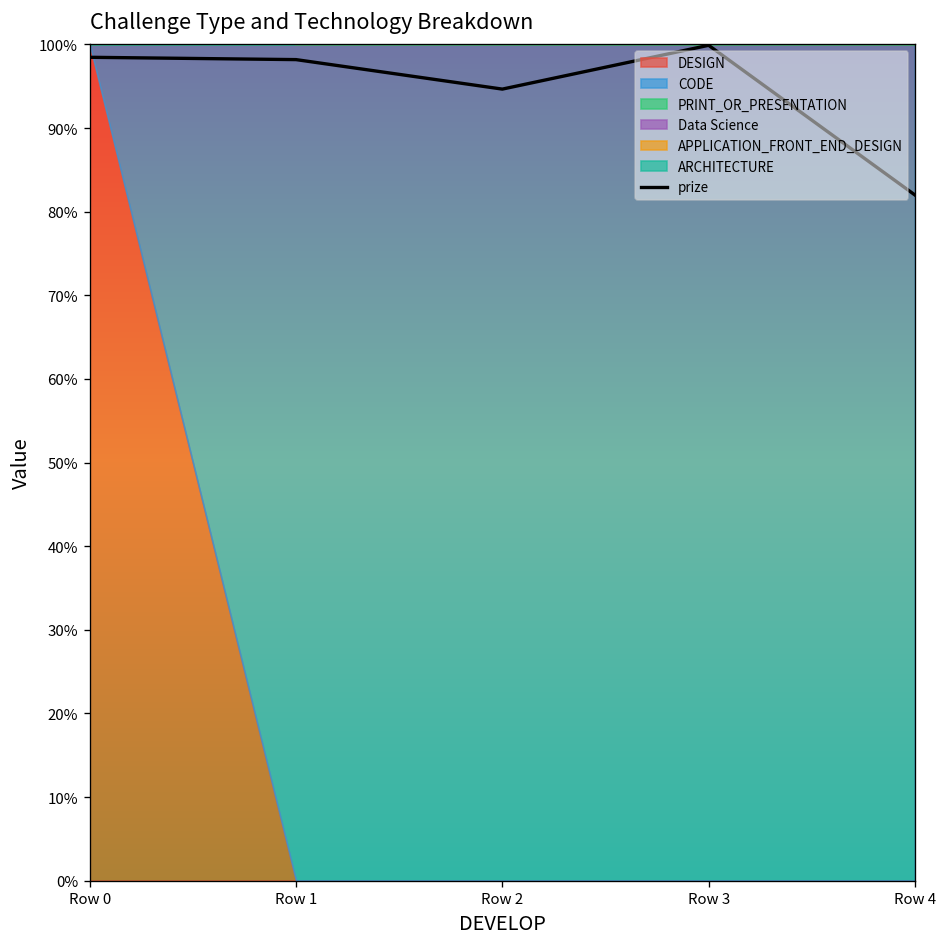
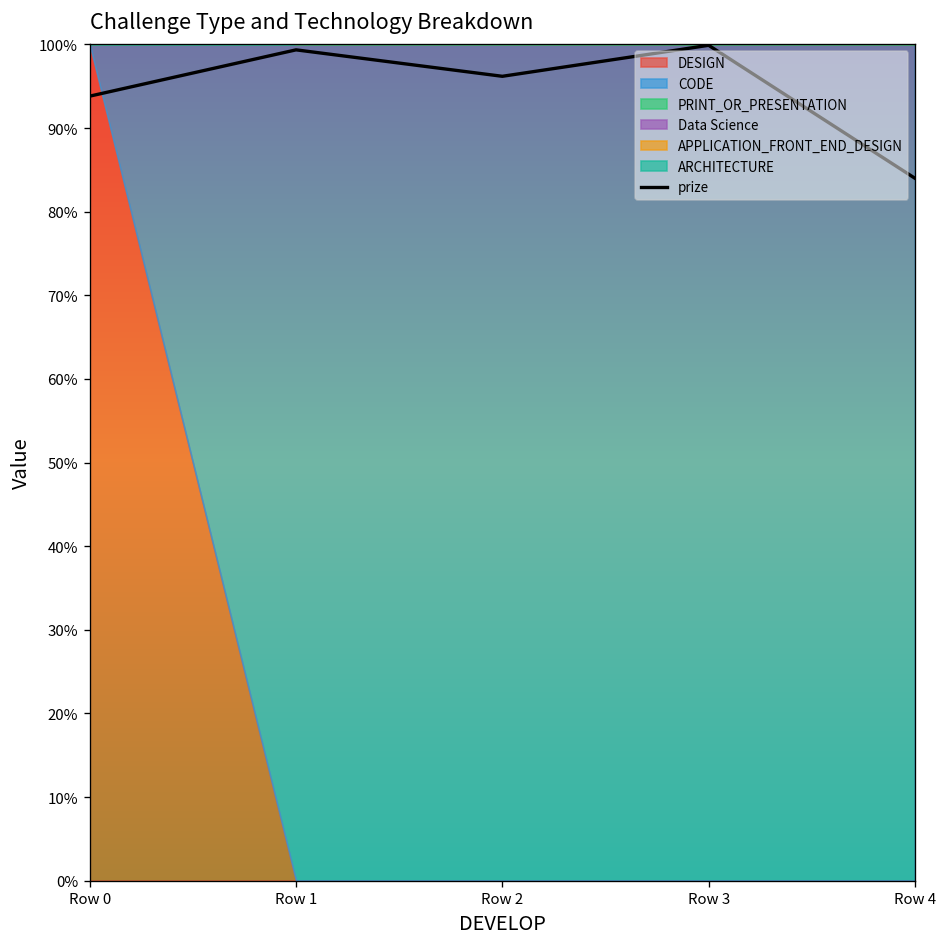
  {
    "prize": {
-     "Row 0": "98%",
-     "Row 1": "98%",
-     "Row 2": "95%",
-     "Row 4": "82%"
+     "Row 0": "94%",
+     "Row 1": "99%",
+     "Row 2": "96%",
+     "Row 4": "84%"
    },
    "DESIGN": {
      "Row 1": "0%",
      "Row 2": "0%",
      "Row 3": "0%",
      "Row 4": "0%"
    }
  }
